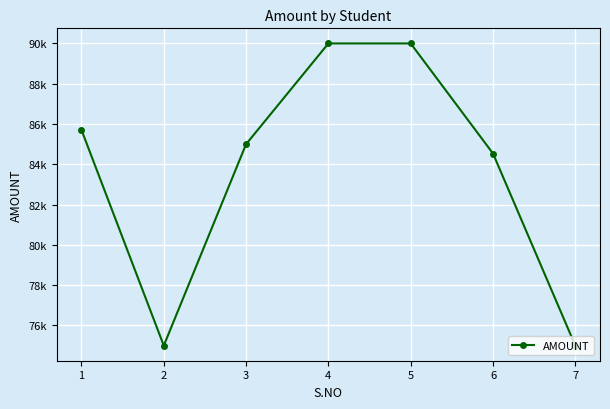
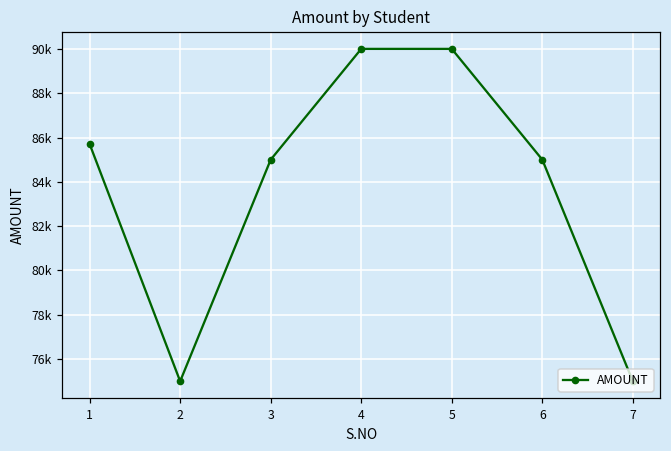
  {
    "1": 85700,
    "2": 75000,
    "3": 85000,
    "4": 90000,
    "5": 90000,
-   "6": 84500
+   "6": 85000
  }
